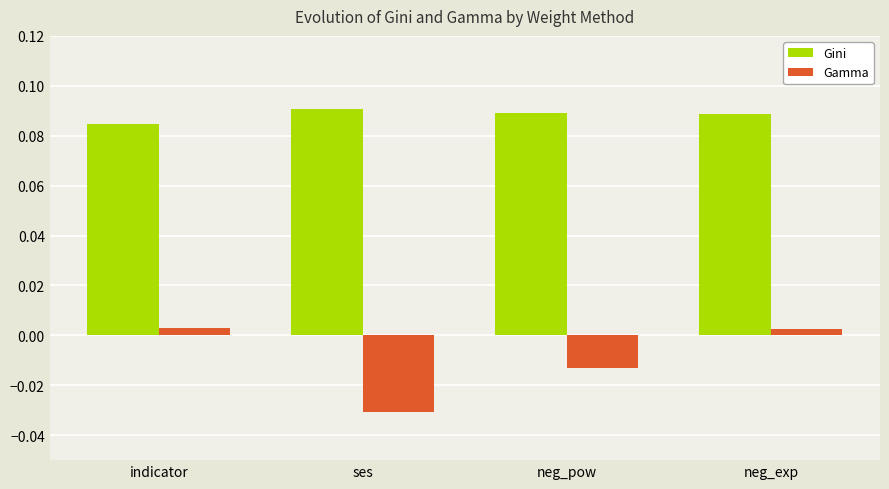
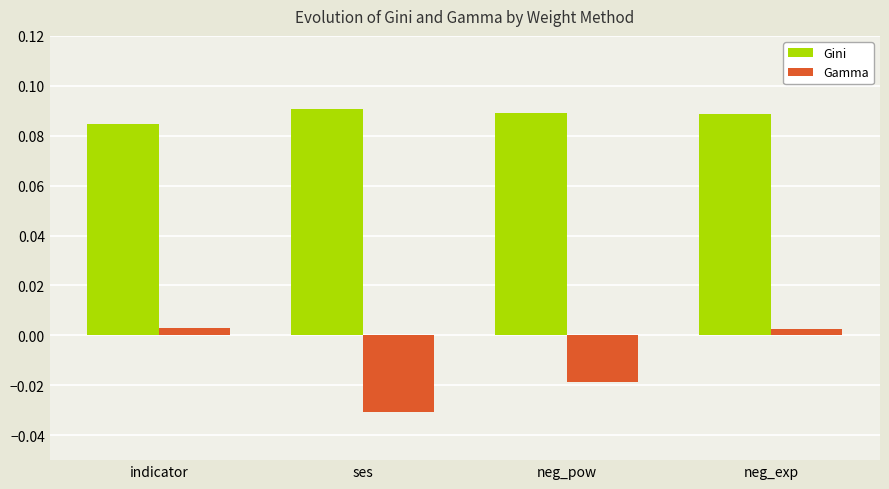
  {
    "Gini": {
      "indicator": 0.085,
      "ses": 0.091,
      "neg_pow": 0.089,
      "neg_exp": 0.089
    },
    "Gamma": {
      "indicator": 0.003,
      "ses": -0.031,
-     "neg_pow": -0.013,
+     "neg_pow": -0.019,
      "neg_exp": 0.003
    }
  }
